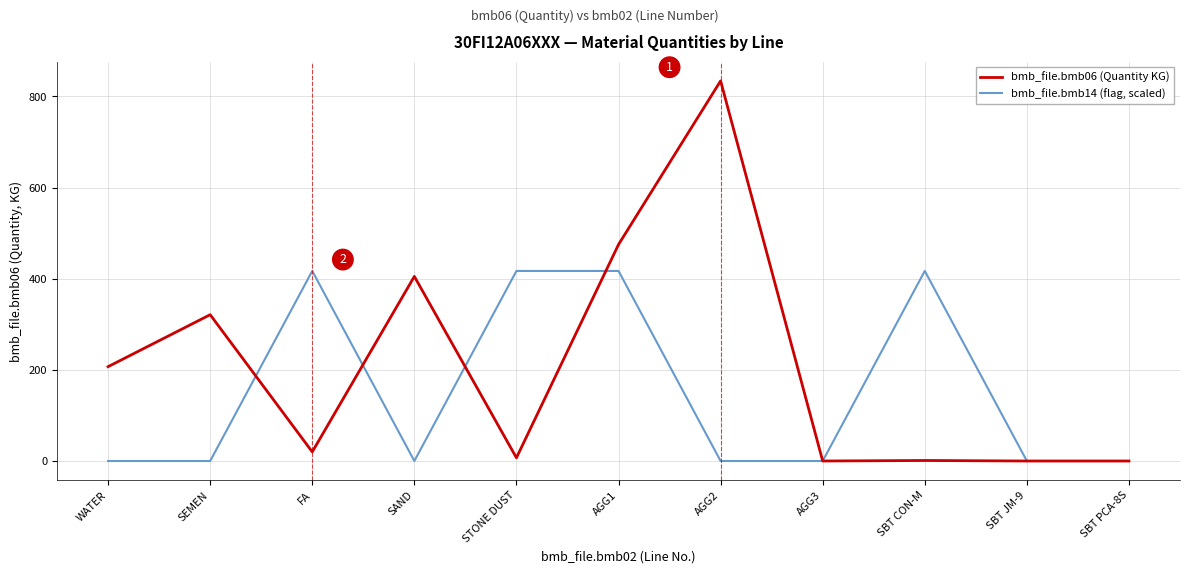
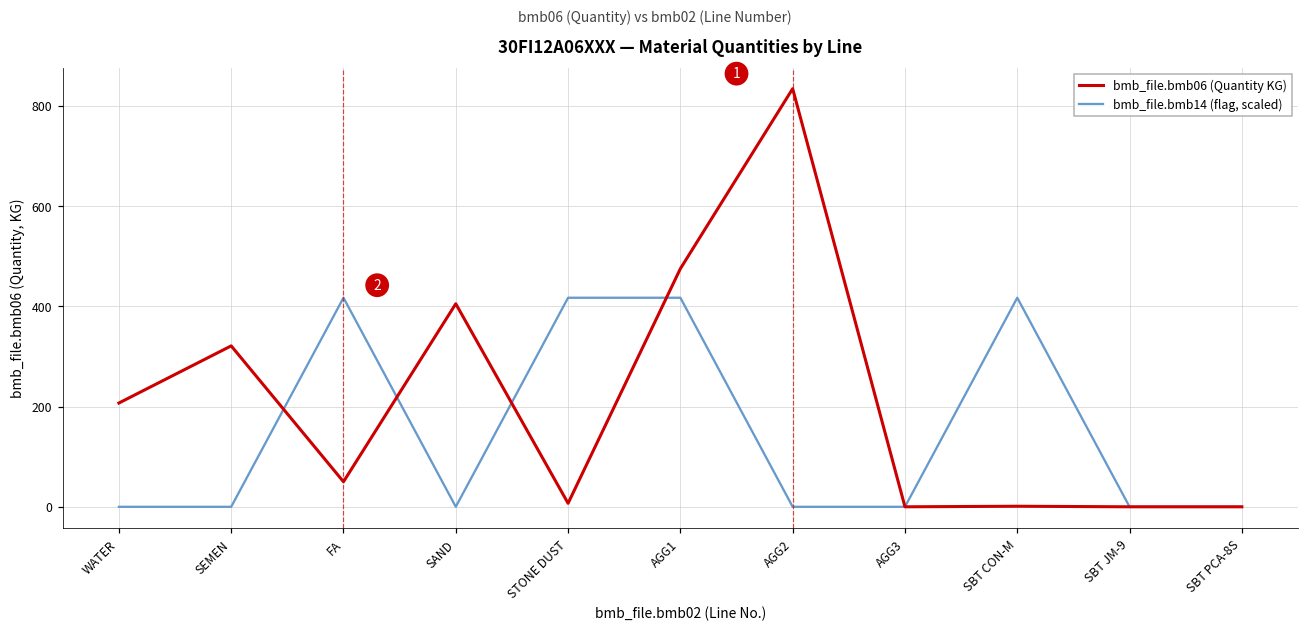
  {
    "bmb_file.bmb06 (Quantity KG)": {
      "WATER": 210,
      "SEMEN": 320,
-     "FA": 20,
+     "FA": 50,
      "SAND": 410,
      "STONE DUST": 10,
      "AGG1": 480,
      "AGG2": 830,
      "SBT CON-M": 0
    },
    "bmb_file.bmb14 (flag, scaled)": {
      "WATER": 0,
      "SEMEN": 0,
      "FA": 420,
      "SAND": 0,
      "STONE DUST": 420,
      "AGG1": 420,
      "AGG2": 0,
      "SBT CON-M": 420
    }
  }
